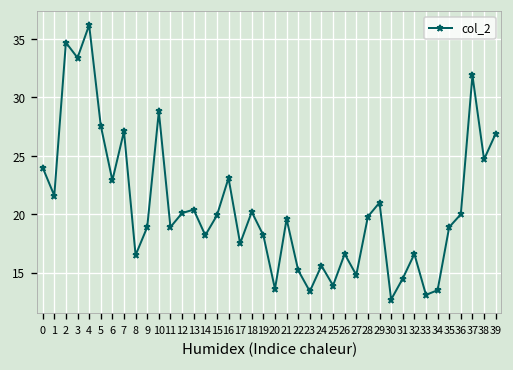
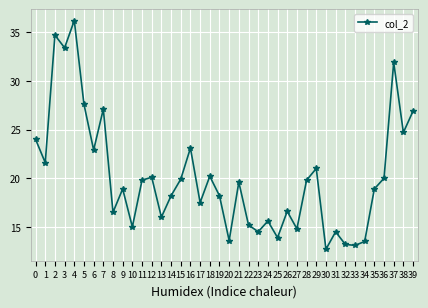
  {
    "0": 24,
    "1": 22,
    "2": 35,
    "3": 33,
    "4": 36,
    "5": 28,
    "6": 23,
    "7": 27,
    "8": 17,
    "9": 19,
-   "10": 29,
-   "11": 19,
+   "10": 15,
+   "11": 20,
    "12": 20,
-   "13": 20,
+   "13": 16,
    "14": 18,
    "15": 20,
    "16": 23,
    "17": 18,
    "18": 20,
    "19": 18,
    "20": 14,
    "21": 20,
    "22": 15,
-   "23": 13,
+   "23": 15,
    "24": 16,
    "25": 14,
    "26": 17,
    "27": 15,
    "28": 20,
    "29": 21,
    "30": 13,
    "31": 15,
-   "32": 17,
+   "32": 13,
    "33": 13,
    "34": 14,
    "35": 19,
    "36": 20,
    "37": 32,
    "38": 25,
    "39": 27
  }
